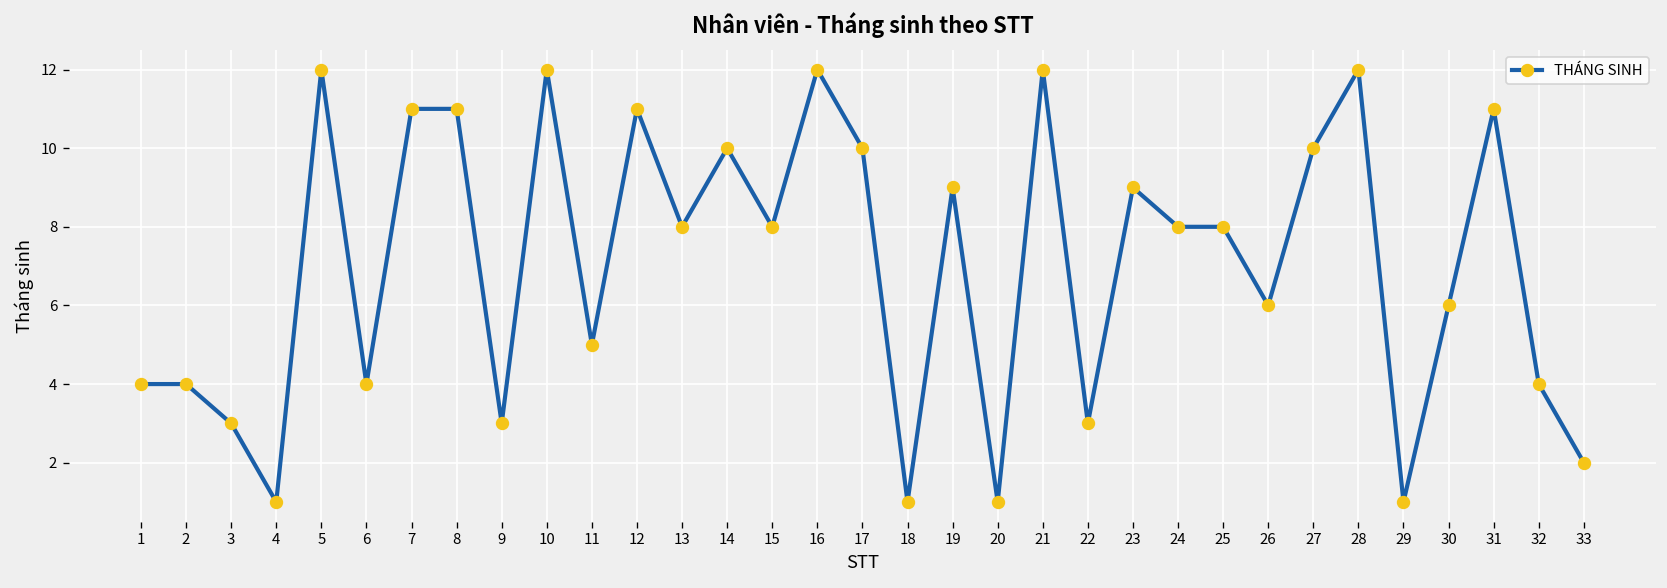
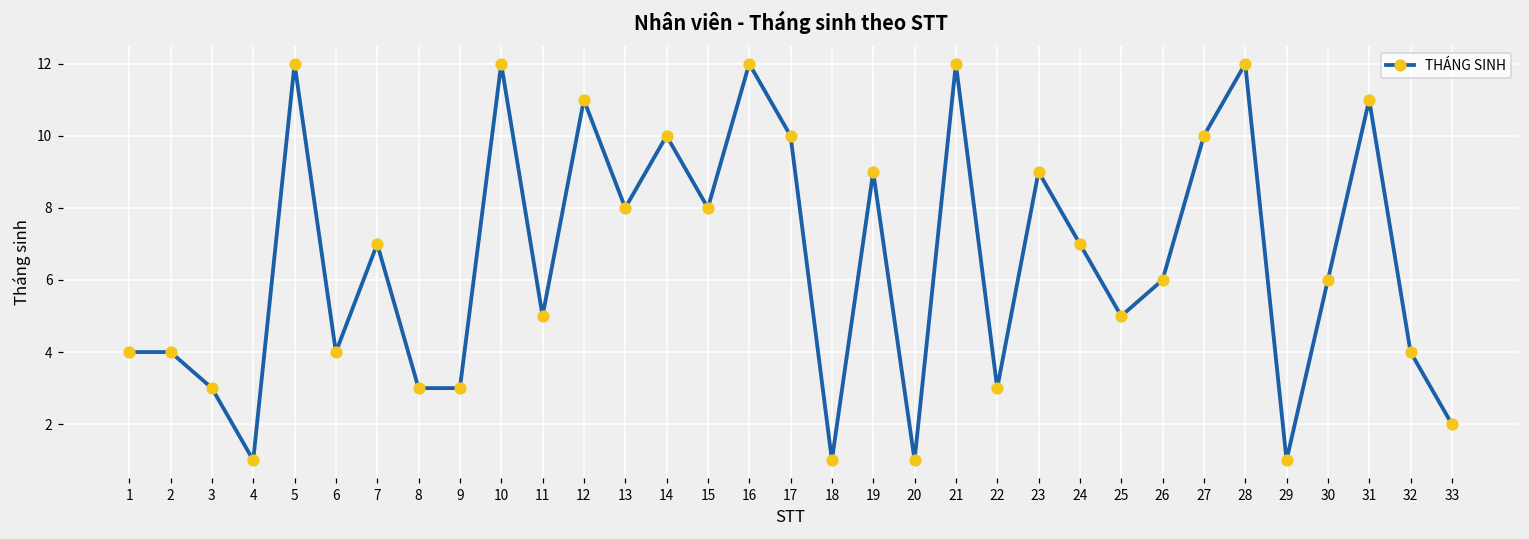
  {
    "1": 4,
    "2": 4,
    "3": 3,
    "4": 1,
    "5": 12,
    "6": 4,
-   "7": 11,
-   "8": 11,
+   "7": 7,
+   "8": 3,
    "9": 3,
    "10": 12,
    "11": 5,
    "12": 11,
    "13": 8,
    "14": 10,
    "15": 8,
    "16": 12,
    "17": 10,
    "18": 1,
    "19": 9,
    "20": 1,
    "21": 12,
    "22": 3,
    "23": 9,
-   "24": 8,
-   "25": 8,
+   "24": 7,
+   "25": 5,
    "26": 6,
    "27": 10,
    "28": 12,
    "29": 1,
    "30": 6,
    "31": 11,
    "32": 4,
    "33": 2
  }
